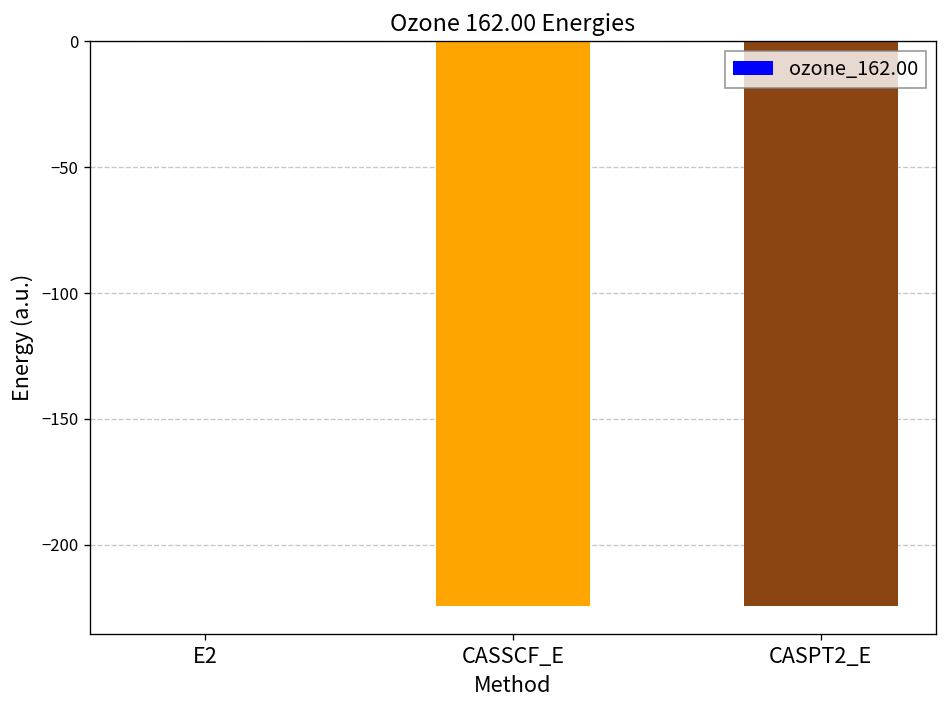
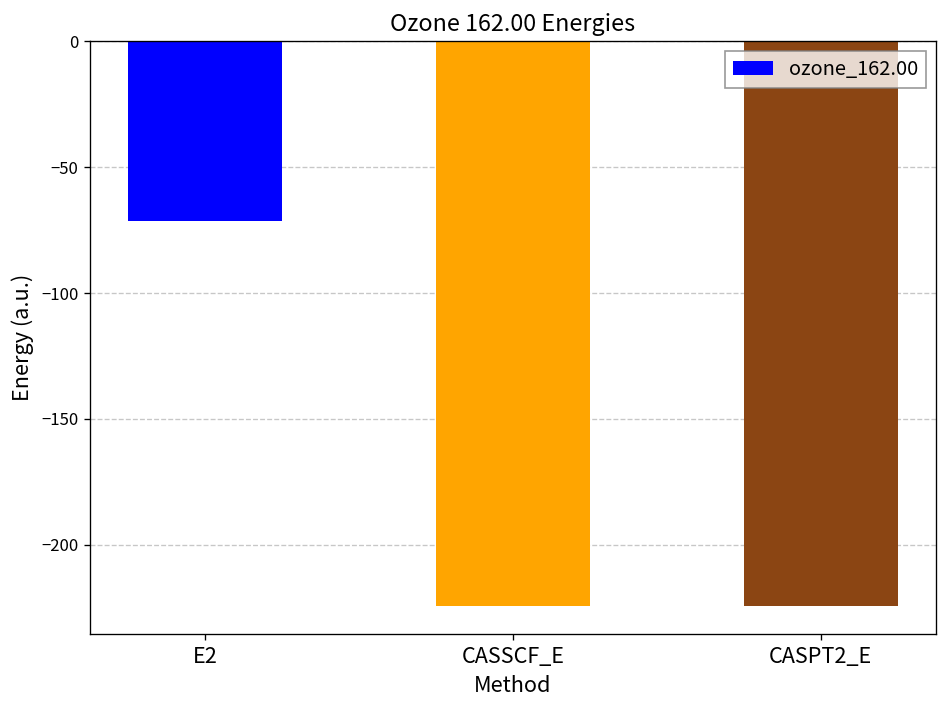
  {
-   "E2": 0,
+   "E2": -71,
    "CASSCF_E": -224,
    "CASPT2_E": -224
  }
